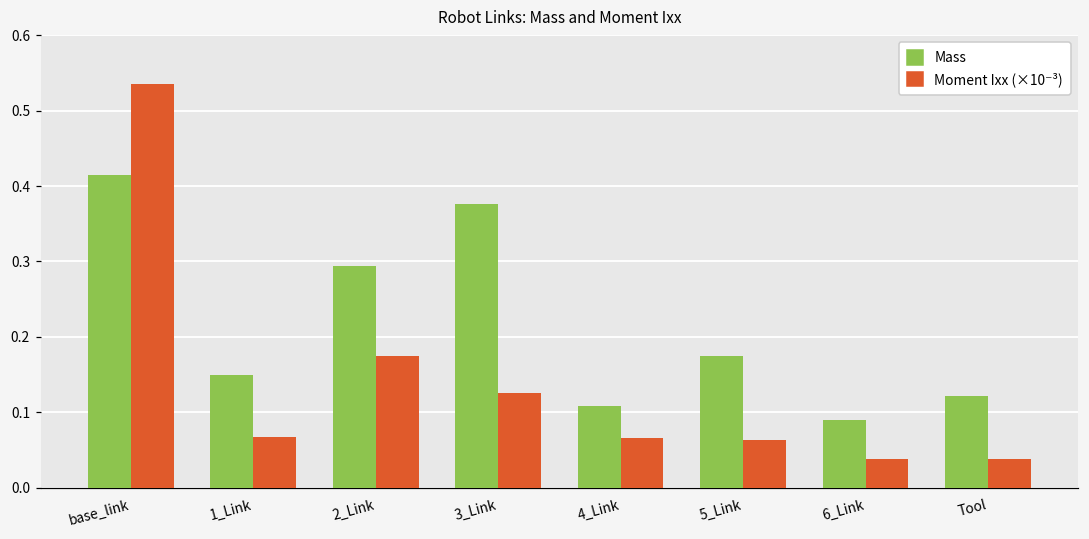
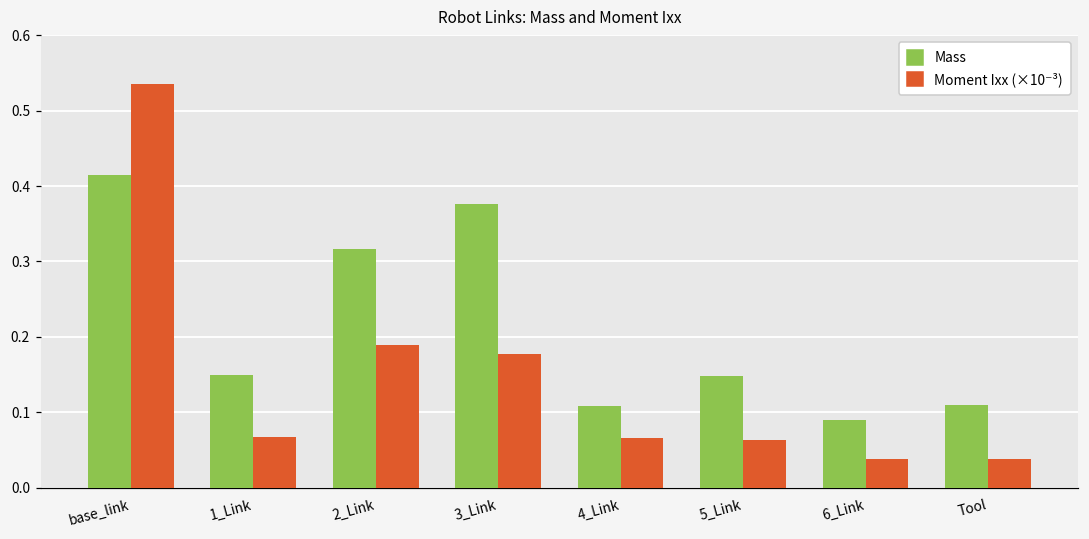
  {
    "Mass": {
      "base_link": 0.41,
      "1_Link": 0.15,
-     "2_Link": 0.29,
+     "2_Link": 0.32,
      "3_Link": 0.38,
      "4_Link": 0.11,
-     "5_Link": 0.17,
+     "5_Link": 0.15,
      "6_Link": 0.09,
-     "Tool": 0.12
+     "Tool": 0.11
    },
    "Moment Ixx (×10⁻³)": {
      "base_link": 0.54,
      "1_Link": 0.07,
-     "2_Link": 0.17,
-     "3_Link": 0.13,
+     "2_Link": 0.19,
+     "3_Link": 0.18,
      "4_Link": 0.07,
      "5_Link": 0.06,
      "6_Link": 0.04,
      "Tool": 0.04
    }
  }
